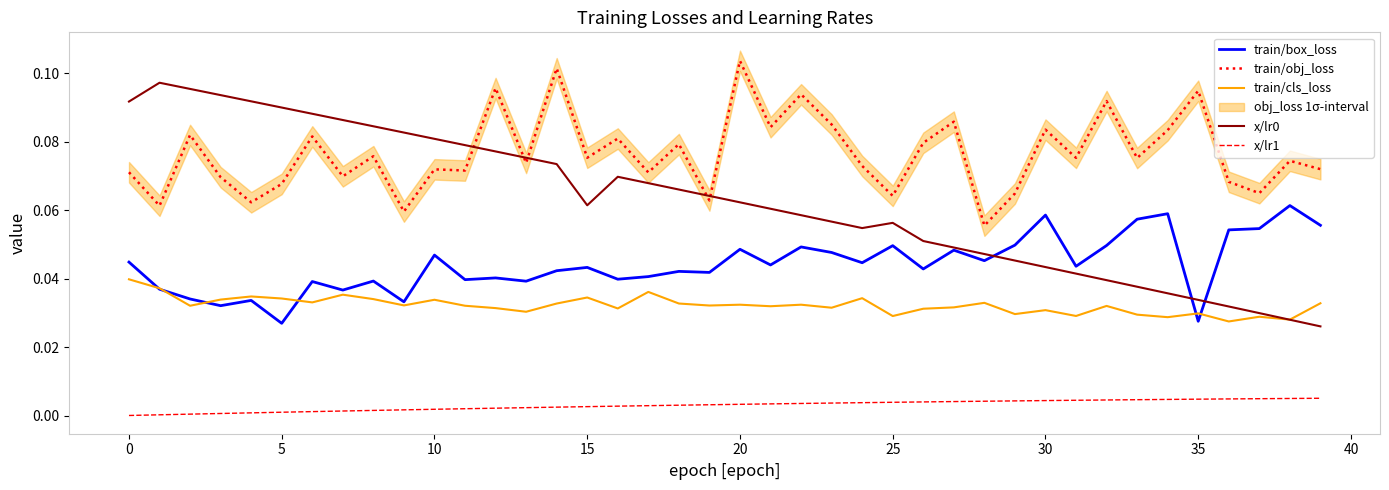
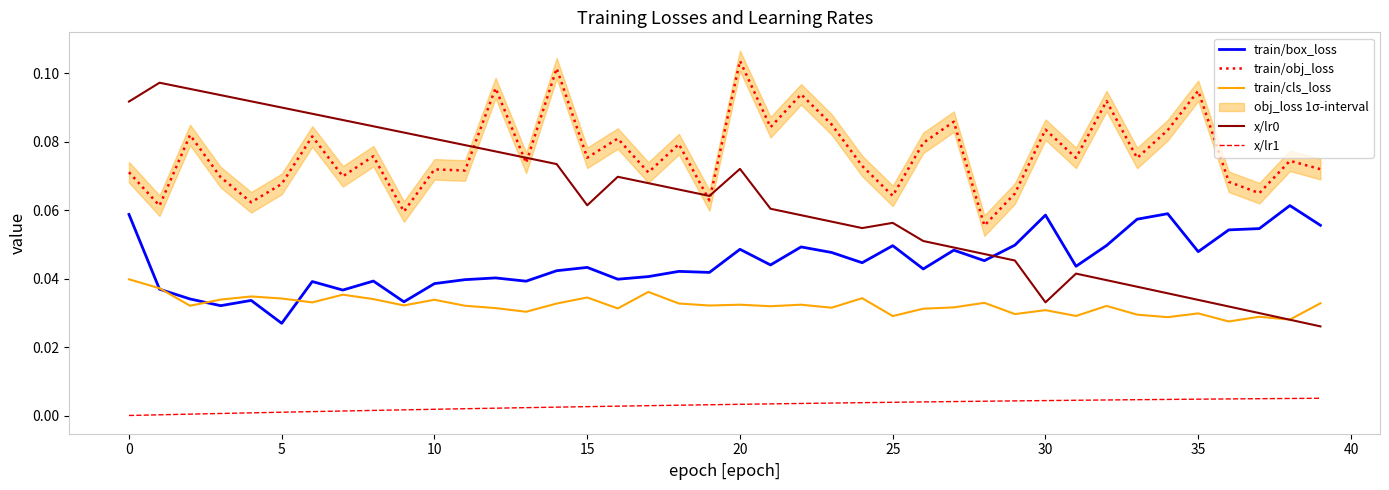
  {
    "train/box_loss": {
-     "0": 0.045,
+     "0": 0.059,
      "5": 0.027,
-     "10": 0.047,
+     "10": 0.039,
      "15": 0.043,
      "20": 0.049,
      "25": 0.050,
      "30": 0.059,
-     "35": 0.028
+     "35": 0.048
    },
    "x/lr0": {
      "0": 0.092,
      "5": 0.090,
      "10": 0.081,
      "15": 0.061,
-     "20": 0.062,
+     "20": 0.072,
      "25": 0.056,
-     "30": 0.043,
+     "30": 0.033,
      "35": 0.034
    }
  }
